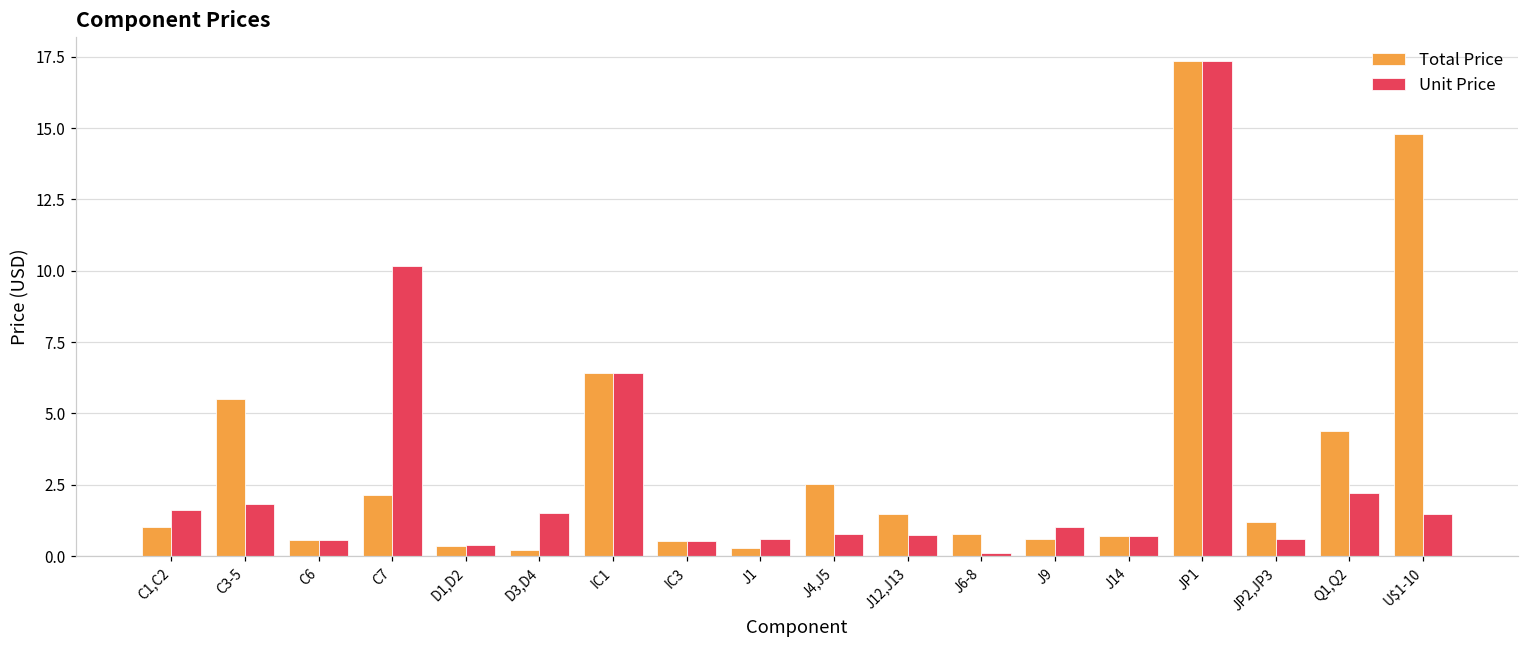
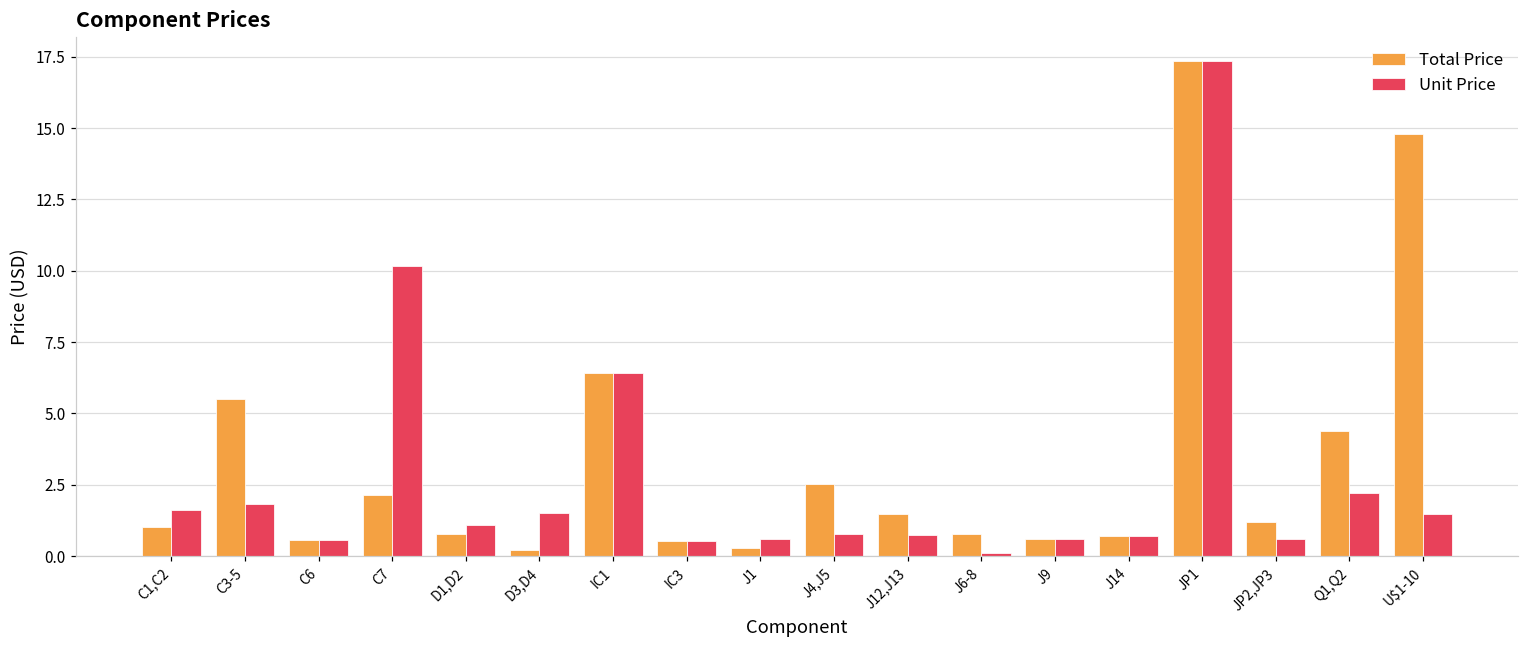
  {
    "Total Price": {
      "C1,C2": 1.0,
      "C3-5": 5.5,
      "C6": 0.6,
      "C7": 2.1,
-     "D1,D2": 0.4,
+     "D1,D2": 0.8,
      "D3,D4": 0.2,
      "IC1": 6.4,
      "IC3": 0.5,
      "J1": 0.3,
      "J4,J5": 2.5,
      "J12,J13": 1.5,
      "J6-8": 0.8,
      "J9": 0.6,
      "J14": 0.7,
      "JP1": 17.3,
      "JP2,JP3": 1.2,
      "Q1,Q2": 4.4,
      "U$1-10": 14.8
    },
    "Unit Price": {
      "C1,C2": 1.6,
      "C3-5": 1.8,
      "C6": 0.6,
      "C7": 10.2,
-     "D1,D2": 0.4,
+     "D1,D2": 1.1,
      "D3,D4": 1.5,
      "IC1": 6.4,
      "IC3": 0.5,
      "J1": 0.6,
      "J4,J5": 0.8,
      "J12,J13": 0.7,
      "J6-8": 0.1,
-     "J9": 1.0,
+     "J9": 0.6,
      "J14": 0.7,
      "JP1": 17.3,
      "JP2,JP3": 0.6,
      "Q1,Q2": 2.2,
      "U$1-10": 1.5
    }
  }
